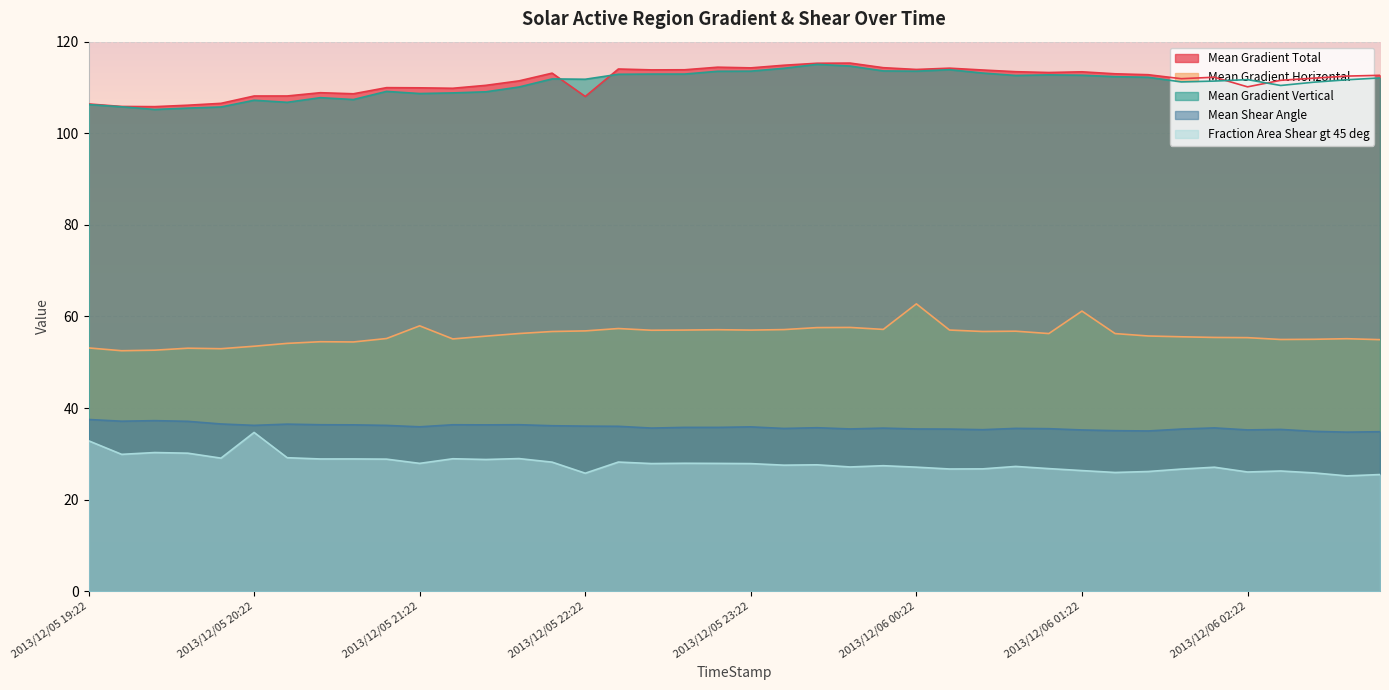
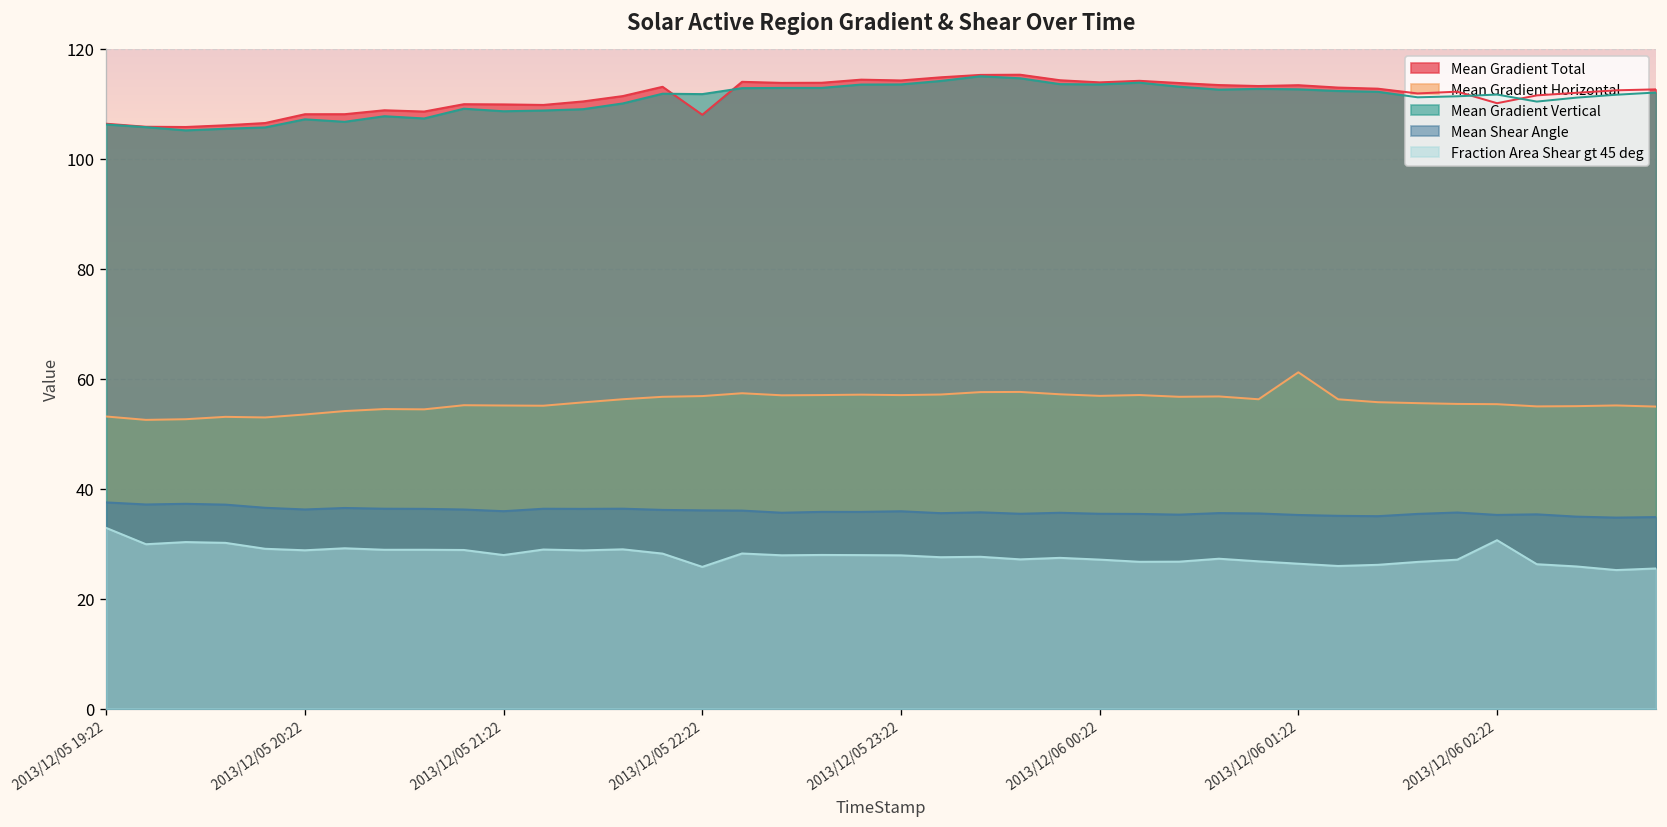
  {
    "Mean Gradient Total": {
      "2013/12/05 20:22": 108,
      "2013/12/05 21:22": 110,
      "2013/12/05 22:22": 108,
      "2013/12/05 23:22": 114,
      "2013/12/06 01:22": 113
    },
    "Mean Gradient Horizontal": {
      "2013/12/05 19:22": 53,
      "2013/12/05 20:22": 54,
-     "2013/12/05 21:22": 58,
+     "2013/12/05 21:22": 55,
      "2013/12/05 22:22": 57,
      "2013/12/05 23:22": 57,
-     "2013/12/06 00:22": 63,
+     "2013/12/06 00:22": 57,
      "2013/12/06 01:22": 61,
      "2013/12/06 02:22": 55
    },
    "Fraction Area Shear gt 45 deg": {
      "2013/12/05 19:22": 33,
-     "2013/12/05 20:22": 35,
+     "2013/12/05 20:22": 29,
      "2013/12/05 21:22": 28,
      "2013/12/05 22:22": 26,
      "2013/12/05 23:22": 28,
      "2013/12/06 00:22": 27,
      "2013/12/06 01:22": 26,
-     "2013/12/06 02:22": 26
+     "2013/12/06 02:22": 31
    }
  }
